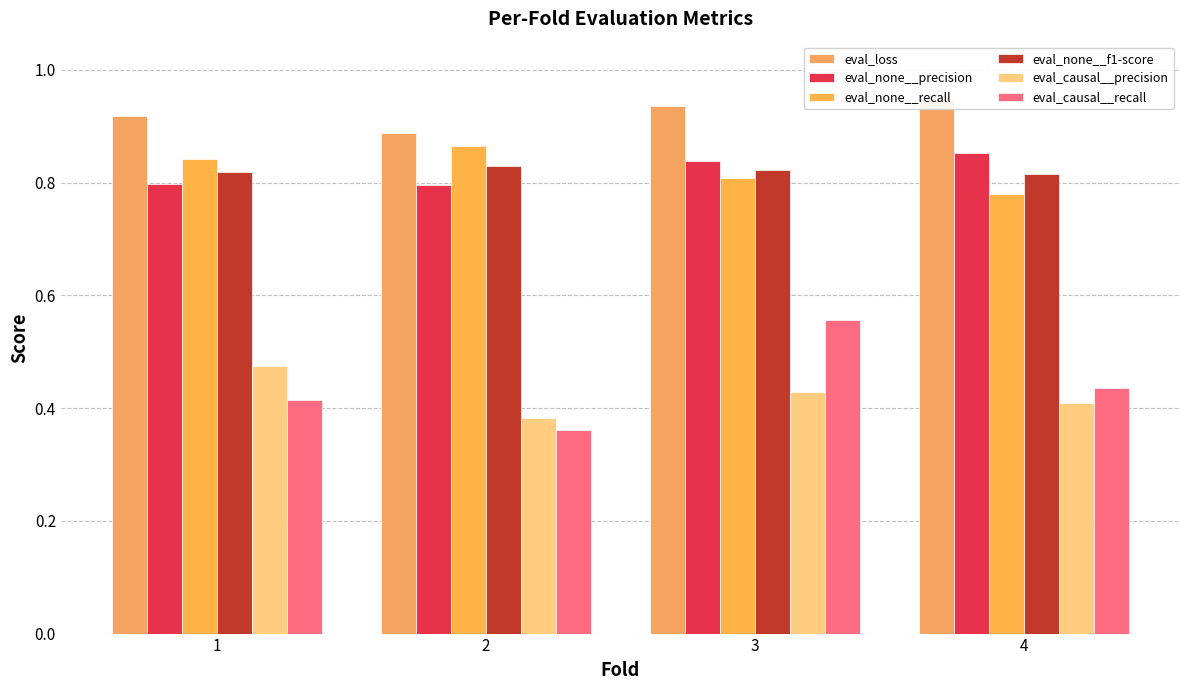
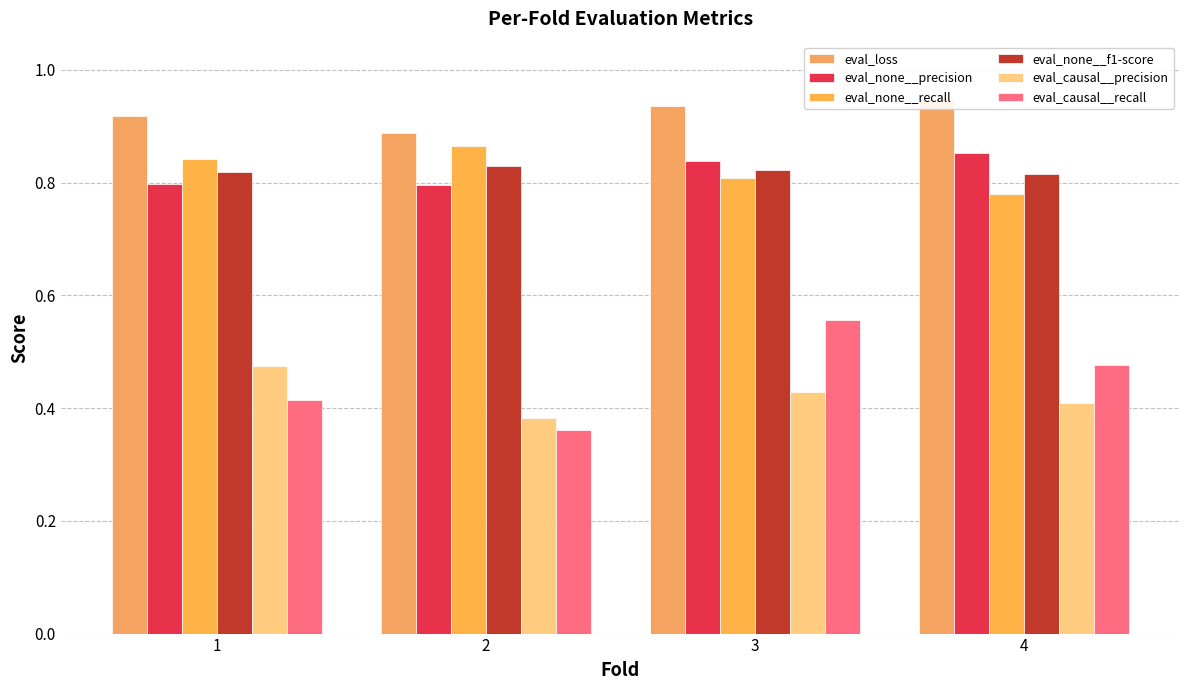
  {
    "eval_causal__recall": {
      "1": 0.41,
      "2": 0.36,
      "3": 0.56,
-     "4": 0.44
+     "4": 0.48
    }
  }
